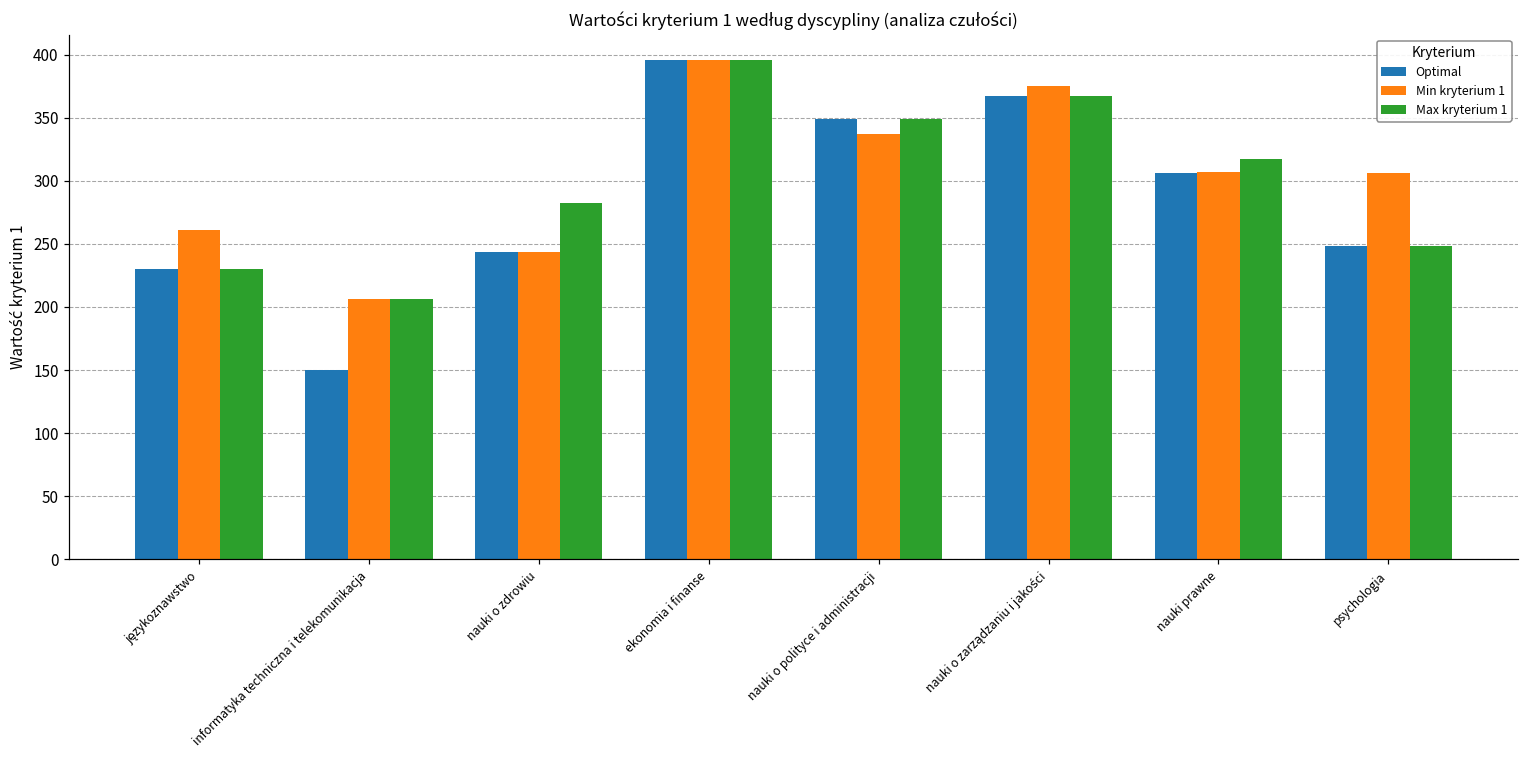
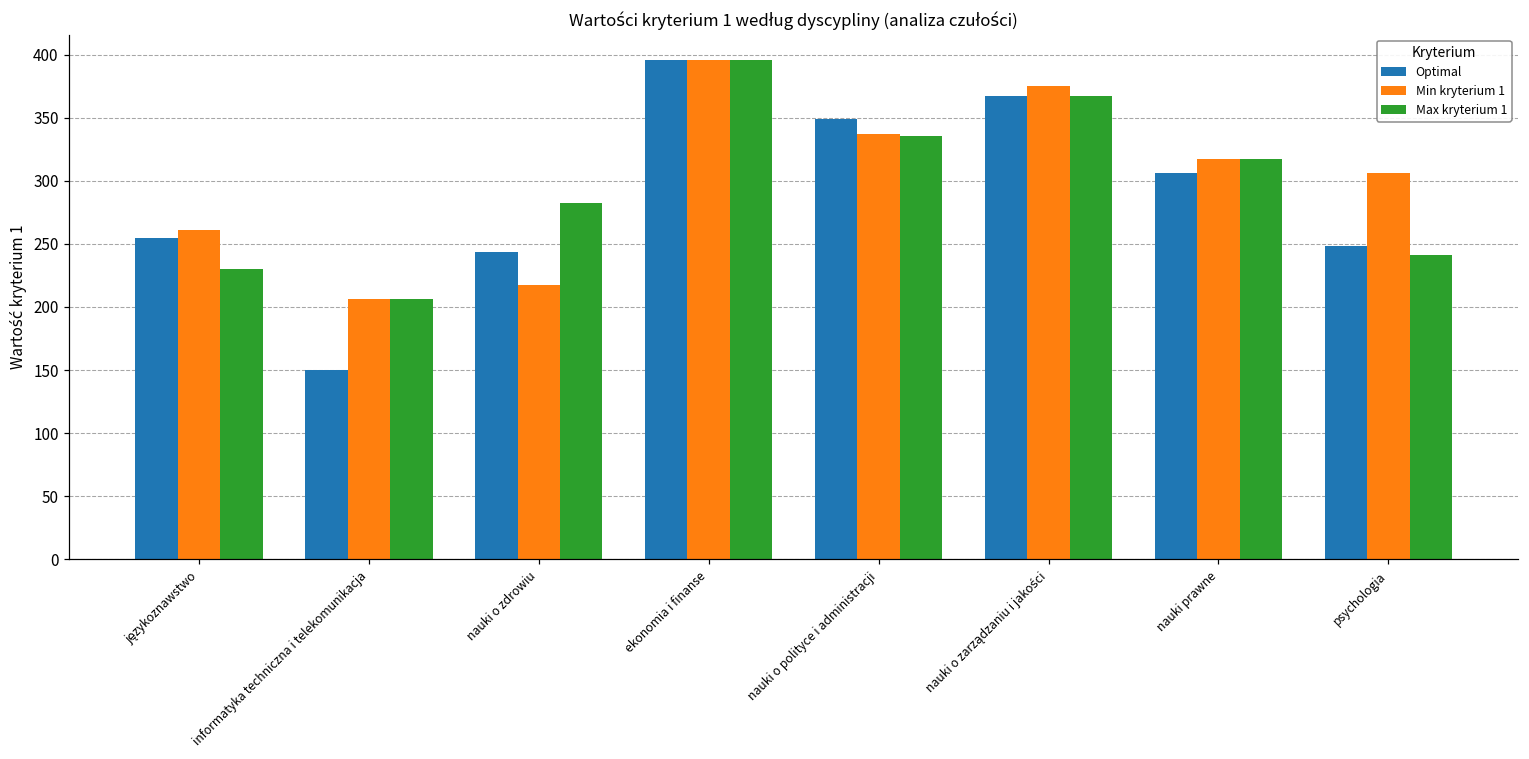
  {
    "Optimal": {
-     "językoznawstwo": 230,
+     "językoznawstwo": 255,
      "informatyka techniczna i telekomunikacja": 150,
      "nauki o zdrowiu": 244,
      "ekonomia i finanse": 396,
      "nauki o polityce i administracji": 349,
      "nauki o zarządzaniu i jakości": 367,
      "nauki prawne": 306,
      "psychologia": 249
    },
    "Min kryterium 1": {
      "językoznawstwo": 261,
      "informatyka techniczna i telekomunikacja": 206,
-     "nauki o zdrowiu": 244,
+     "nauki o zdrowiu": 217,
      "ekonomia i finanse": 396,
      "nauki o polityce i administracji": 337,
      "nauki o zarządzaniu i jakości": 375,
-     "nauki prawne": 307,
+     "nauki prawne": 318,
      "psychologia": 307
    },
    "Max kryterium 1": {
      "językoznawstwo": 230,
      "informatyka techniczna i telekomunikacja": 206,
      "nauki o zdrowiu": 282,
      "ekonomia i finanse": 396,
-     "nauki o polityce i administracji": 349,
+     "nauki o polityce i administracji": 335,
      "nauki o zarządzaniu i jakości": 367,
      "nauki prawne": 318,
-     "psychologia": 249
+     "psychologia": 241
    }
  }
